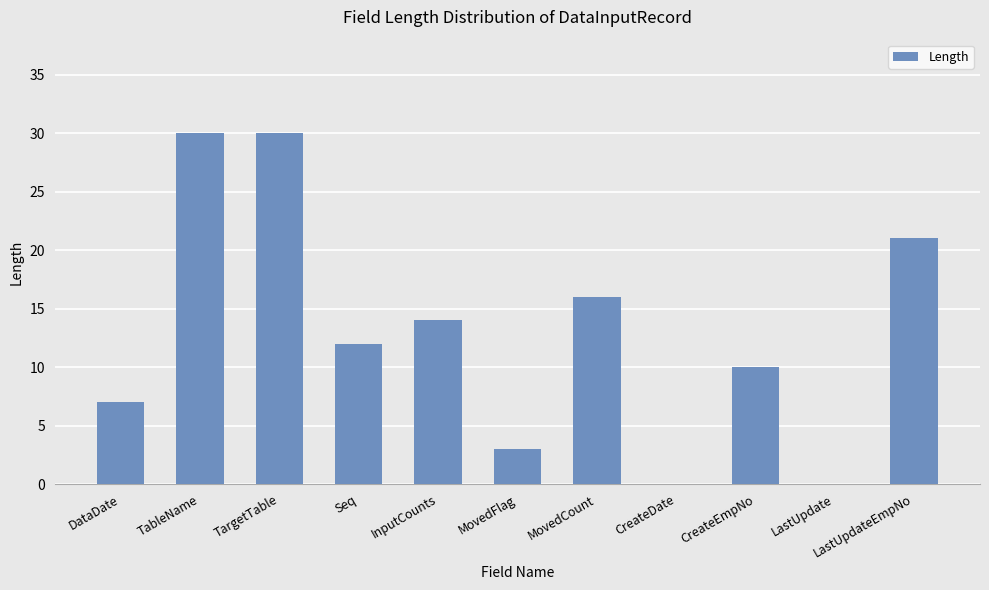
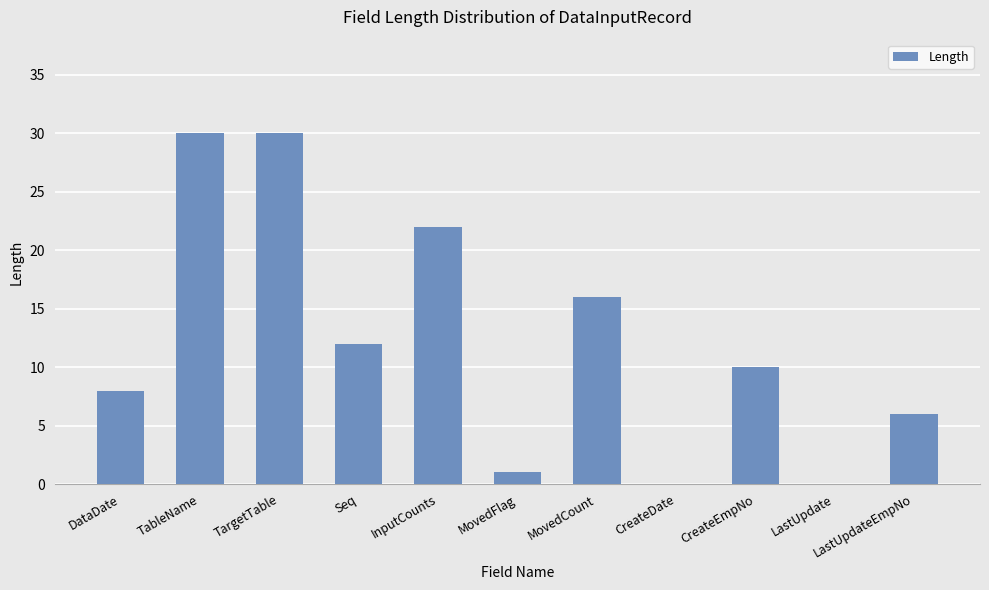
  {
-   "DataDate": 7,
+   "DataDate": 8,
    "TableName": 30,
    "TargetTable": 30,
    "Seq": 12,
-   "InputCounts": 14,
-   "MovedFlag": 3,
+   "InputCounts": 22,
+   "MovedFlag": 1,
    "MovedCount": 16,
    "CreateDate": 0,
    "CreateEmpNo": 10,
    "LastUpdate": 0,
-   "LastUpdateEmpNo": 21
+   "LastUpdateEmpNo": 6
  }
